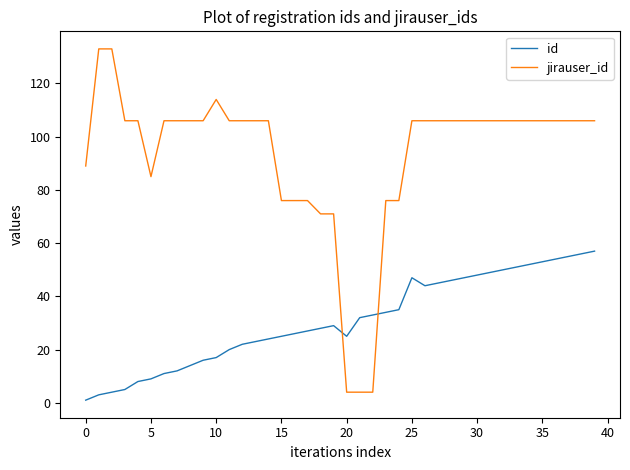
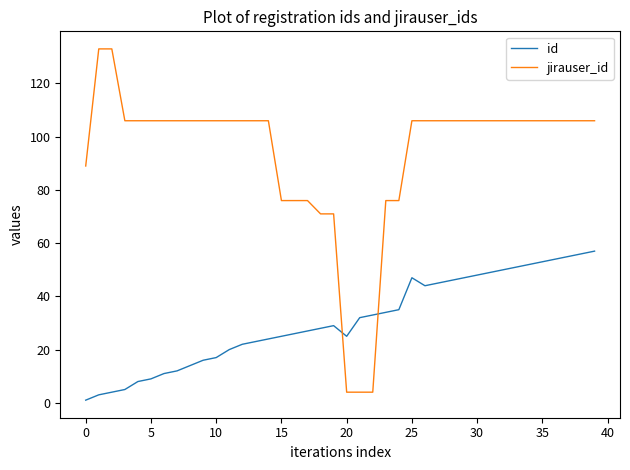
  {
    "id": {
      "0": 1,
      "5": 9,
      "10": 17,
      "15": 25,
      "20": 25,
      "25": 47,
      "30": 48,
      "35": 53
    },
    "jirauser_id": {
      "0": 89,
-     "5": 85,
-     "10": 114,
+     "5": 106,
+     "10": 106,
      "15": 76,
      "20": 4,
      "25": 106,
      "30": 106,
      "35": 106
    }
  }
